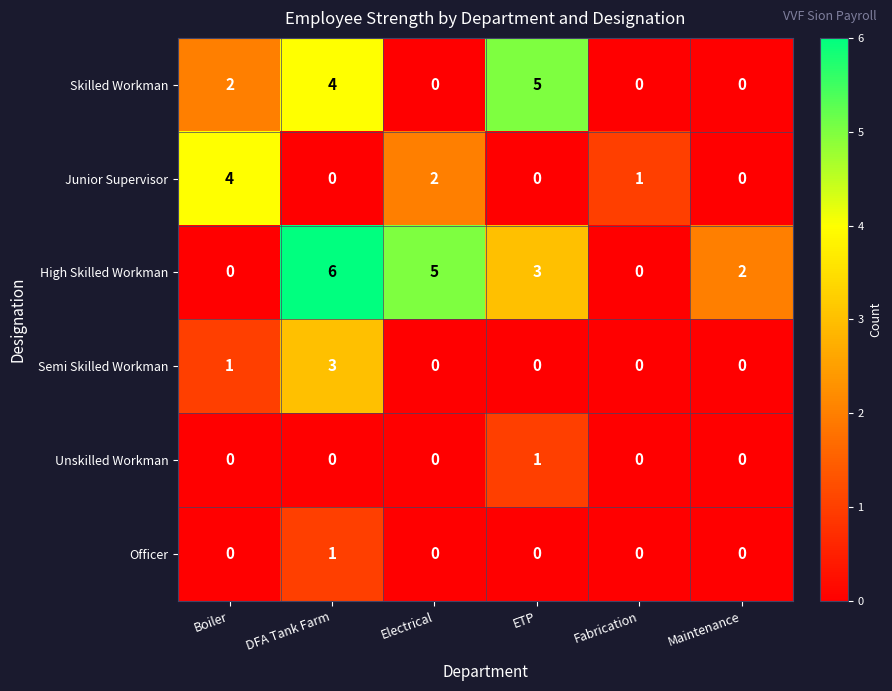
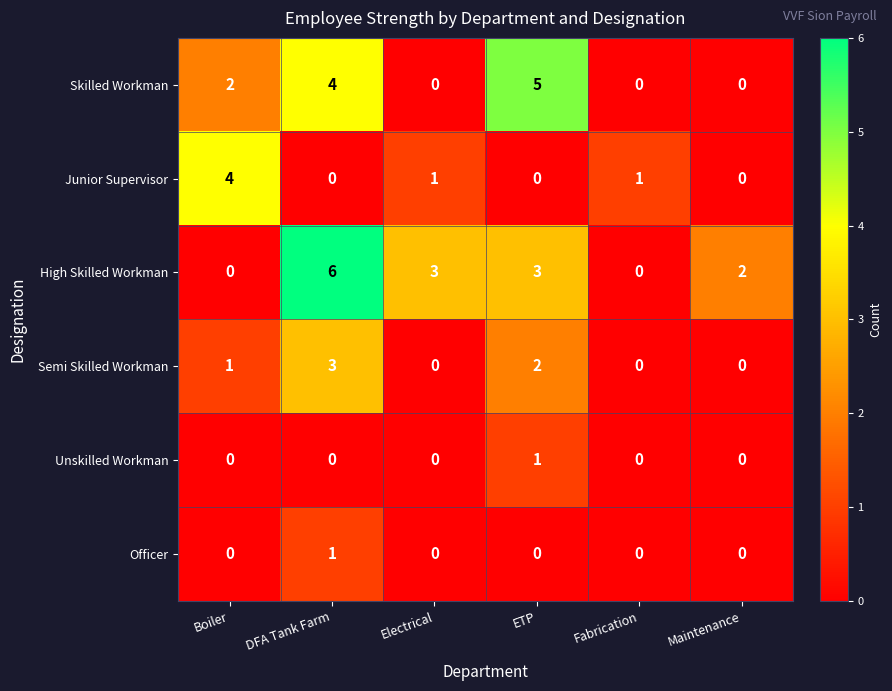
  {
    "Skilled Workman": {
      "Boiler": 2,
      "DFA Tank Farm": 4,
      "Electrical": 0,
      "ETP": 5,
      "Fabrication": 0,
      "Maintenance": 0
    },
    "Junior Supervisor": {
      "Boiler": 4,
      "DFA Tank Farm": 0,
-     "Electrical": 2,
+     "Electrical": 1,
      "ETP": 0,
      "Fabrication": 1,
      "Maintenance": 0
    },
    "High Skilled Workman": {
      "Boiler": 0,
      "DFA Tank Farm": 6,
-     "Electrical": 5,
+     "Electrical": 3,
      "ETP": 3,
      "Fabrication": 0,
      "Maintenance": 2
    },
    "Semi Skilled Workman": {
      "Boiler": 1,
      "DFA Tank Farm": 3,
      "Electrical": 0,
-     "ETP": 0,
+     "ETP": 2,
      "Fabrication": 0,
      "Maintenance": 0
    },
    "Unskilled Workman": {
      "Boiler": 0,
      "DFA Tank Farm": 0,
      "Electrical": 0,
      "ETP": 1,
      "Fabrication": 0,
      "Maintenance": 0
    },
    "Officer": {
      "Boiler": 0,
      "DFA Tank Farm": 1,
      "Electrical": 0,
      "ETP": 0,
      "Fabrication": 0,
      "Maintenance": 0
    }
  }
